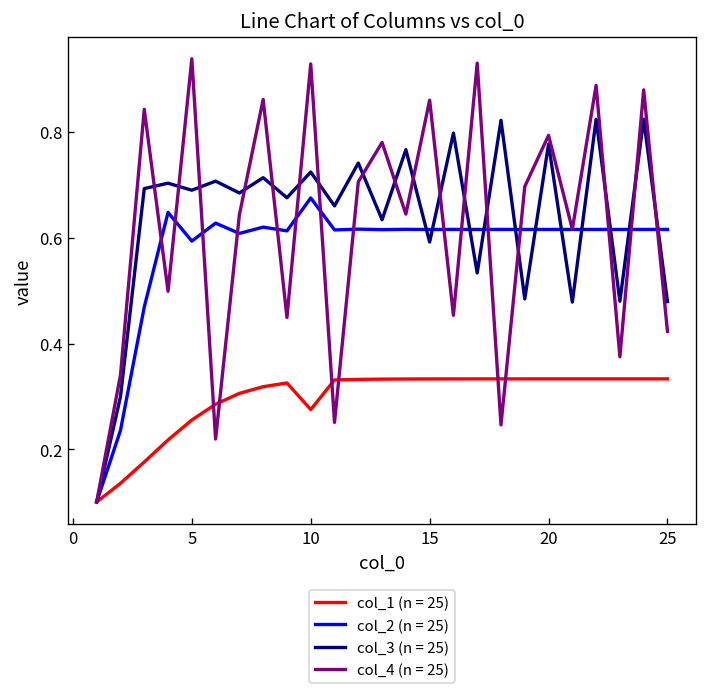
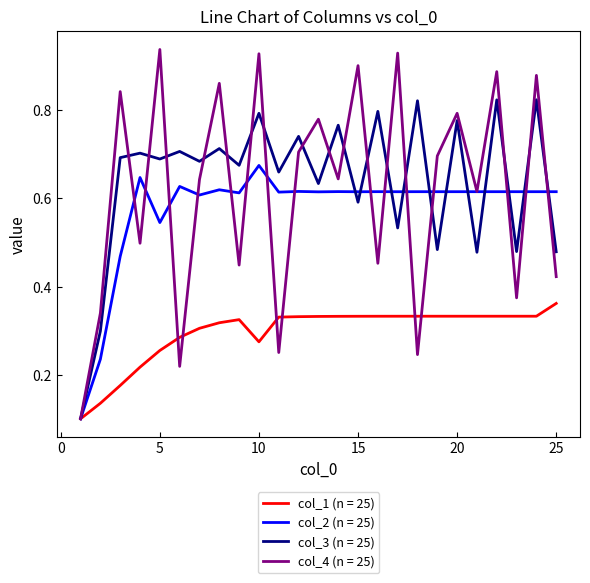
  {
    "col_1 (n = 25)": {
      "5": 0.26,
      "10": 0.28,
      "15": 0.33,
      "20": 0.33,
-     "25": 0.33
+     "25": 0.36
    },
    "col_2 (n = 25)": {
-     "5": 0.59,
+     "5": 0.55,
      "10": 0.67,
      "15": 0.62,
      "20": 0.62,
      "25": 0.62
    },
    "col_3 (n = 25)": {
      "5": 0.69,
-     "10": 0.72,
+     "10": 0.79,
      "15": 0.59,
      "20": 0.78,
      "25": 0.48
    },
    "col_4 (n = 25)": {
      "5": 0.94,
      "10": 0.93,
-     "15": 0.86,
+     "15": 0.90,
      "20": 0.79,
      "25": 0.42
    }
  }
